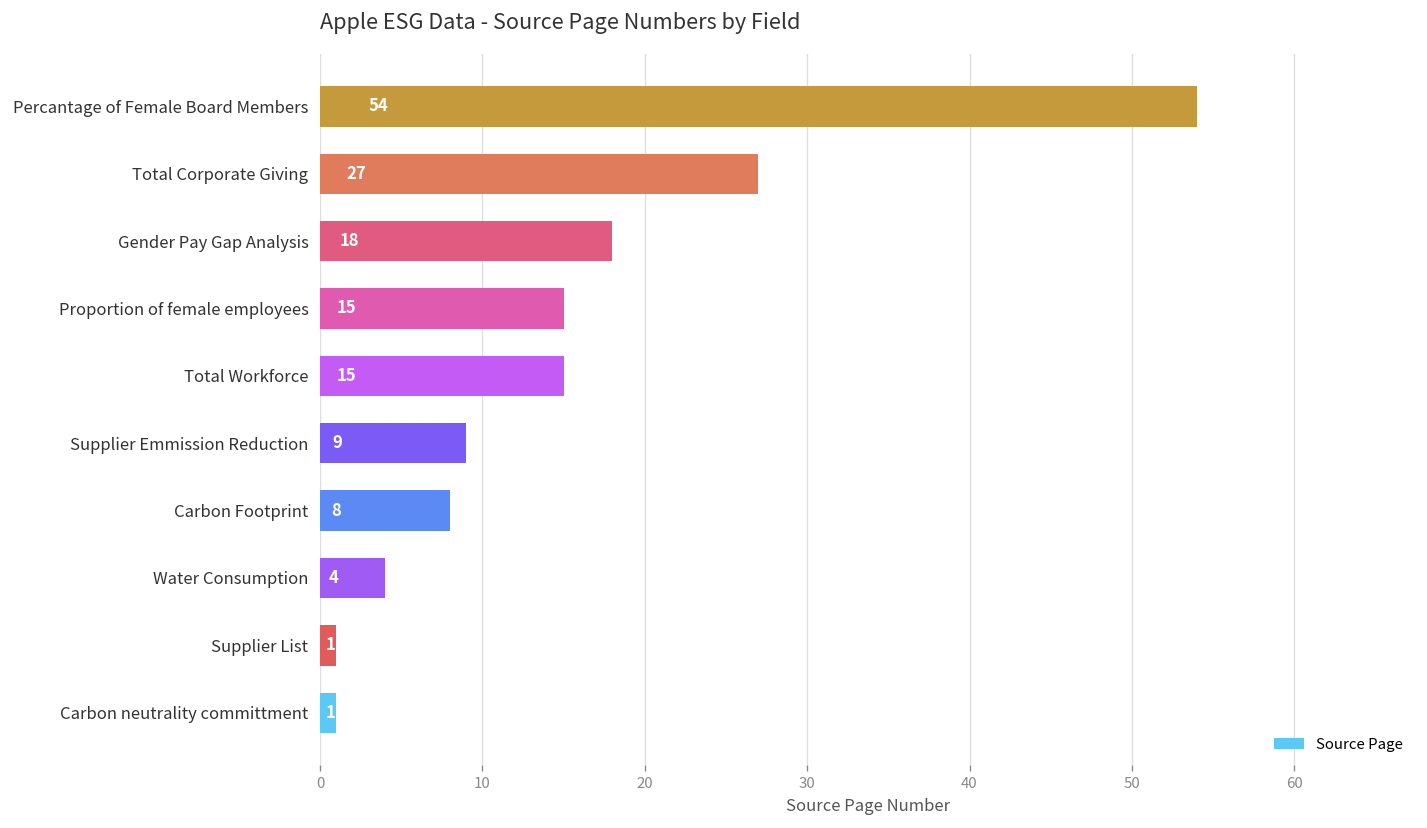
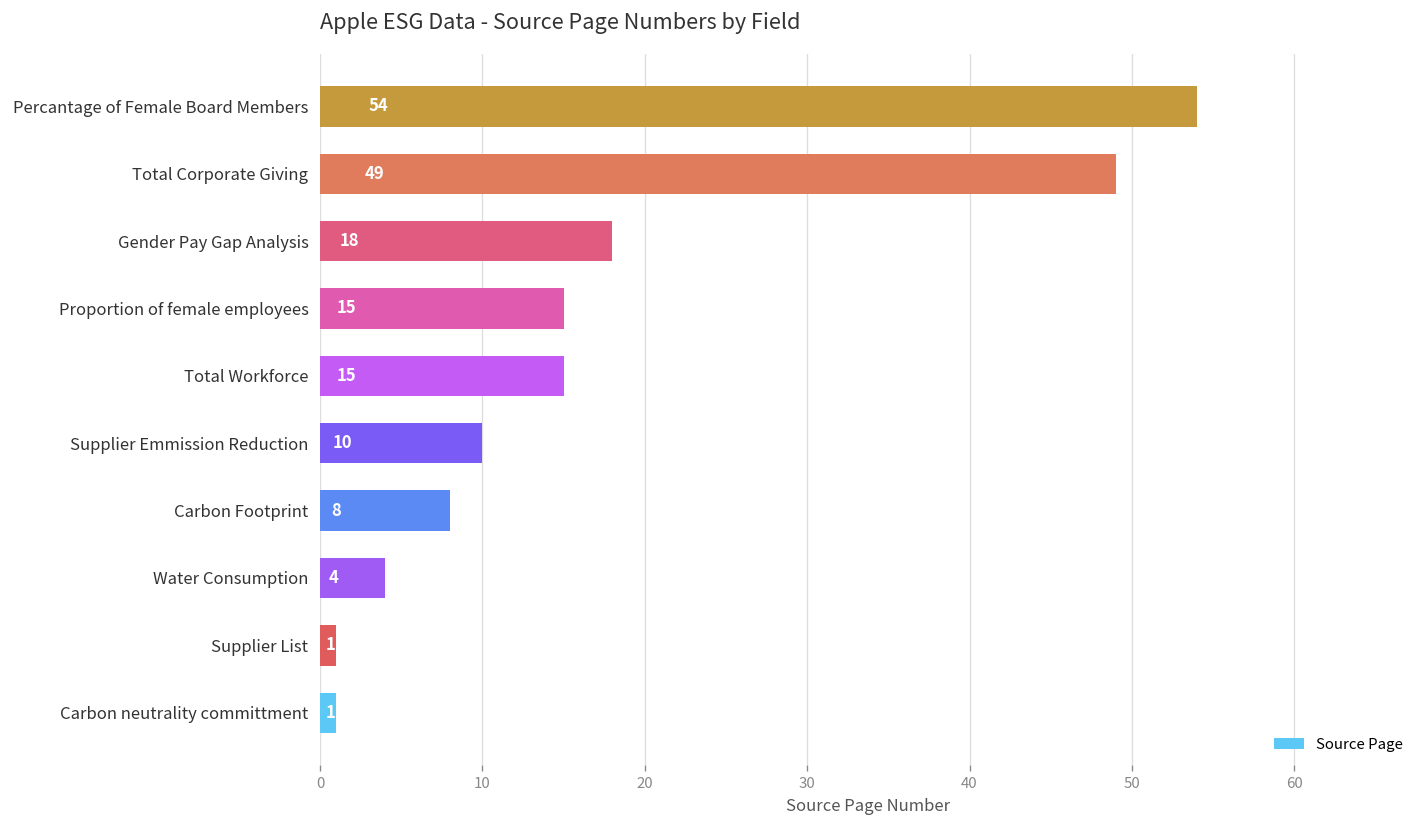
  {
    "Percantage of Female Board Members": 54,
-   "Total Corporate Giving": 27,
+   "Total Corporate Giving": 49,
    "Gender Pay Gap Analysis": 18,
    "Proportion of female employees": 15,
    "Total Workforce": 15,
-   "Supplier Emmission Reduction": 9,
+   "Supplier Emmission Reduction": 10,
    "Carbon Footprint": 8,
    "Water Consumption": 4,
    "Supplier List": 1,
    "Carbon neutrality committment": 1
  }
